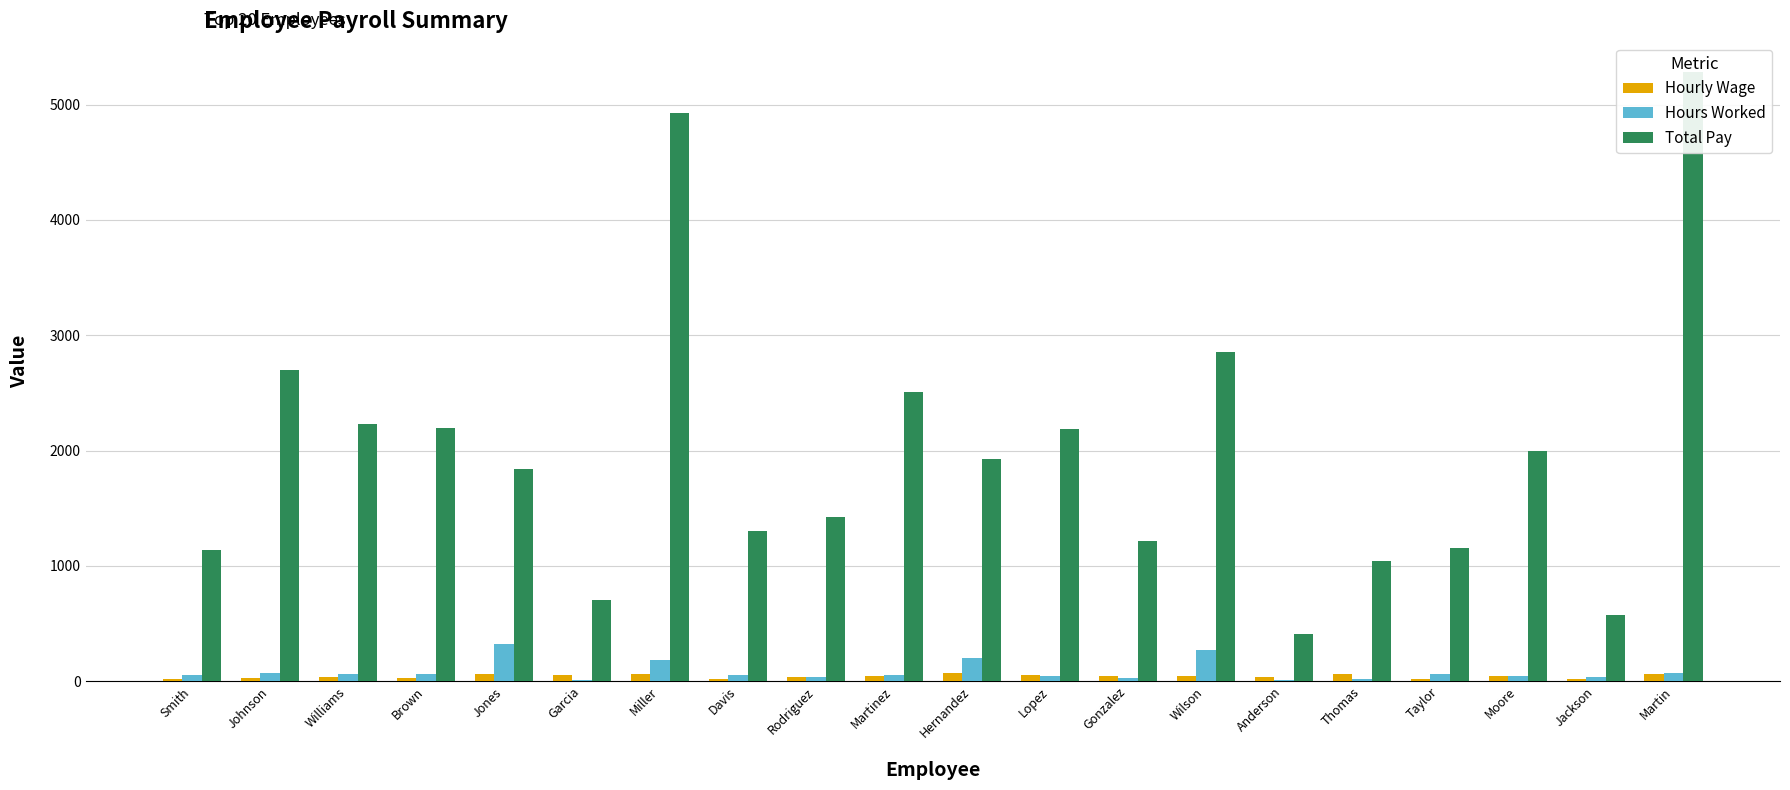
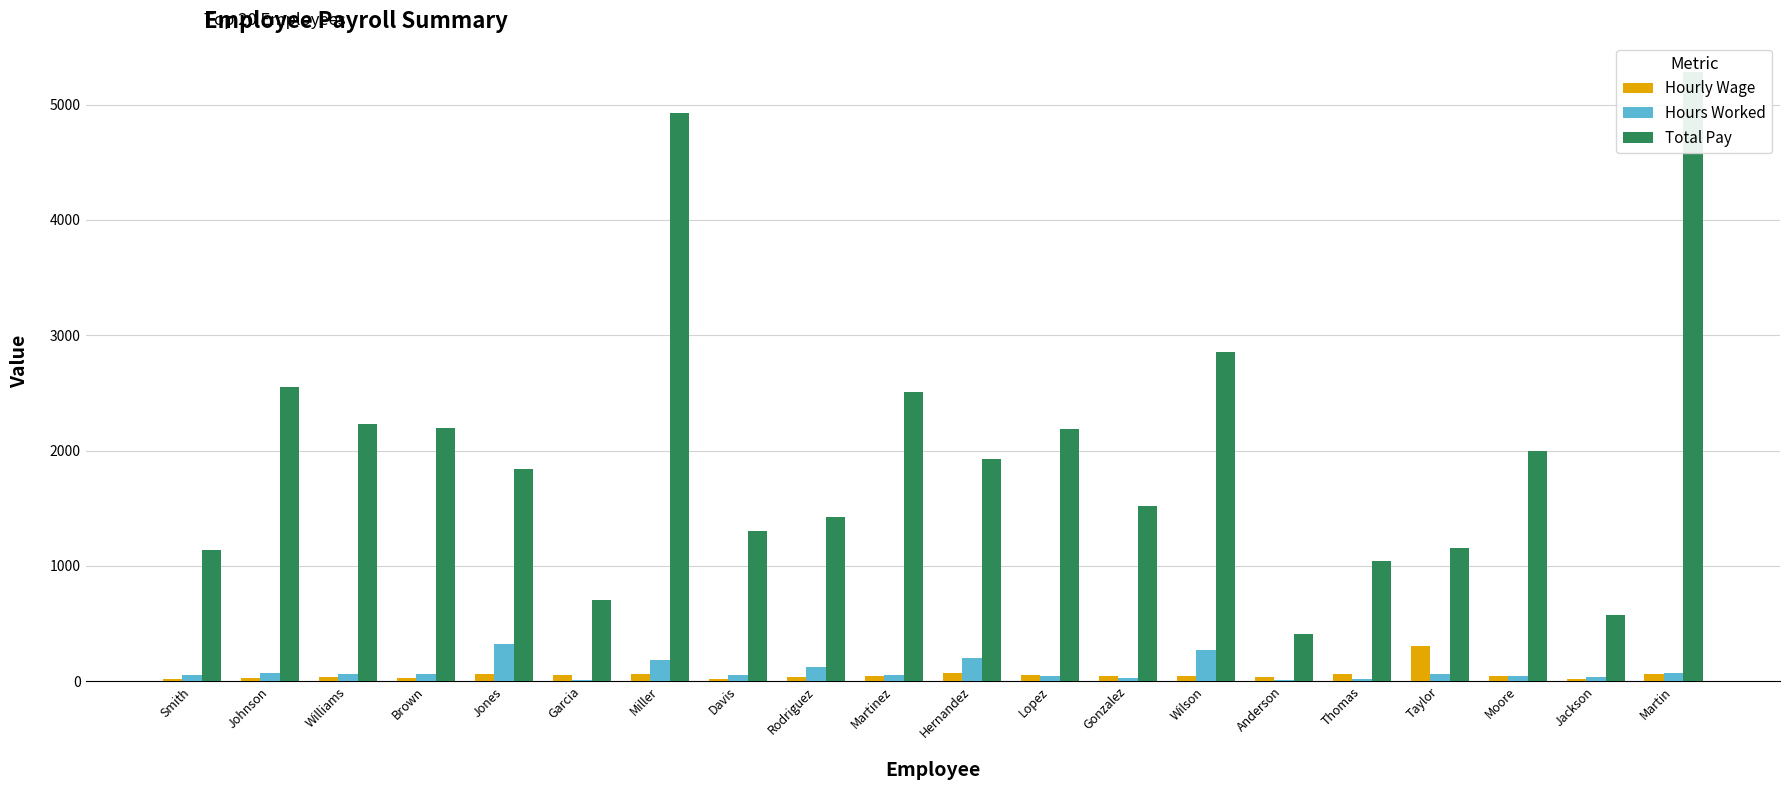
  {
    "Hourly Wage": {
      "Johnson": 30,
      "Williams": 30,
      "Brown": 30,
      "Jones": 60,
      "Garcia": 50,
      "Miller": 60,
      "Davis": 20,
      "Rodriguez": 40,
      "Martinez": 40,
      "Hernandez": 70,
      "Lopez": 50,
      "Gonzalez": 40,
      "Wilson": 40,
      "Anderson": 30,
      "Thomas": 60,
-     "Taylor": 20,
+     "Taylor": 310,
      "Moore": 50,
      "Martin": 60
    },
    "Hours Worked": {
      "Smith": 50,
      "Johnson": 70,
      "Williams": 60,
      "Brown": 60,
      "Jones": 320,
      "Miller": 180,
      "Davis": 50,
-     "Rodriguez": 40,
+     "Rodriguez": 120,
      "Martinez": 50,
      "Hernandez": 200,
      "Lopez": 40,
      "Gonzalez": 30,
      "Wilson": 270,
      "Taylor": 60,
      "Moore": 40,
      "Jackson": 40,
      "Martin": 70
    },
    "Total Pay": {
      "Smith": 1140,
-     "Johnson": 2700,
+     "Johnson": 2550,
      "Williams": 2230,
      "Brown": 2200,
      "Jones": 1840,
      "Garcia": 700,
      "Miller": 4930,
      "Davis": 1300,
      "Rodriguez": 1420,
      "Martinez": 2510,
      "Hernandez": 1920,
      "Lopez": 2180,
-     "Gonzalez": 1220,
+     "Gonzalez": 1520,
      "Wilson": 2850,
      "Anderson": 410,
      "Thomas": 1040,
      "Taylor": 1160,
      "Moore": 2000,
      "Jackson": 570
    }
  }
